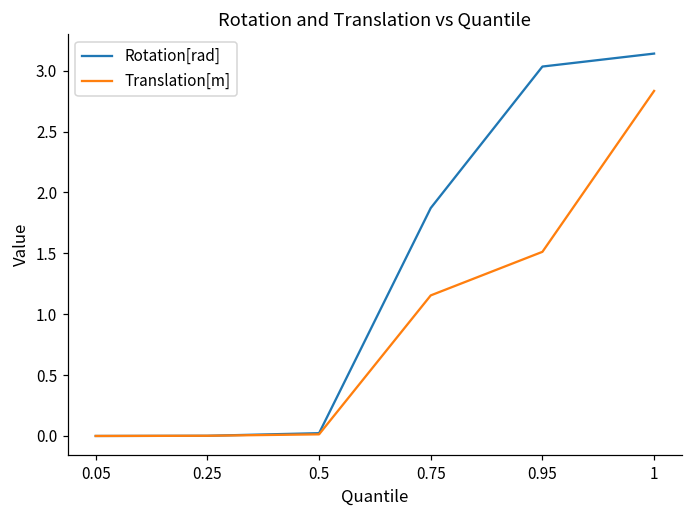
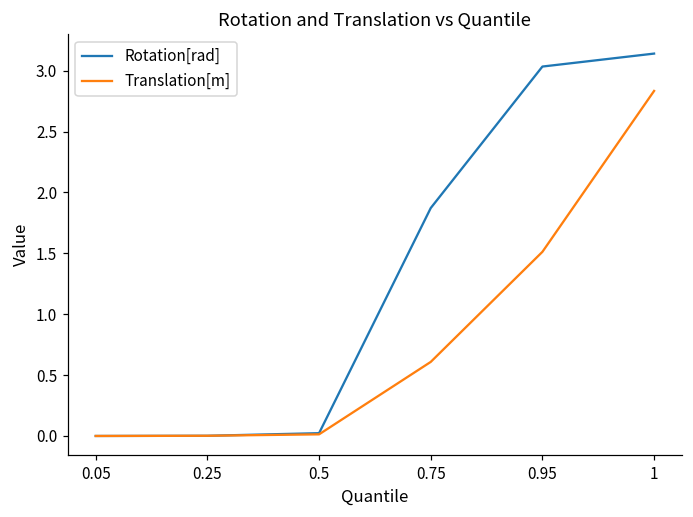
  {
    "Rotation[rad]": {
      "0.75": 1.87,
      "0.95": 3.03,
      "1": 3.14
    },
    "Translation[m]": {
-     "0.75": 1.15,
+     "0.75": 0.61,
      "0.95": 1.51,
      "1": 2.83
    }
  }
